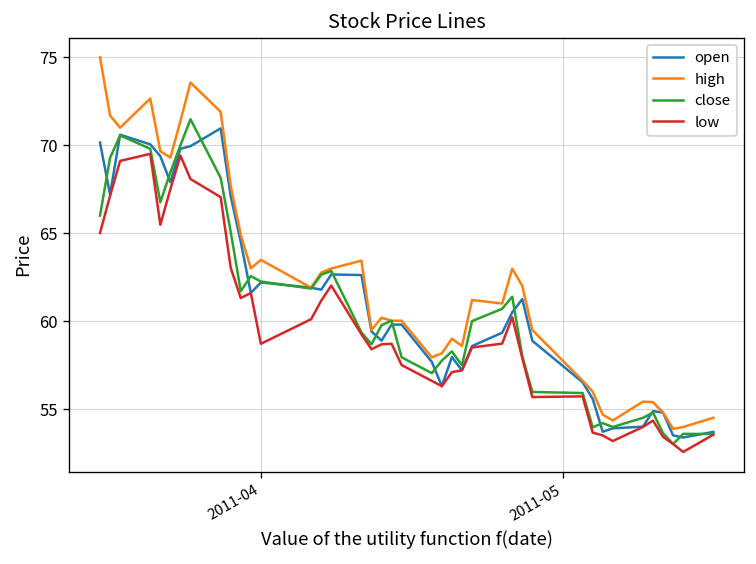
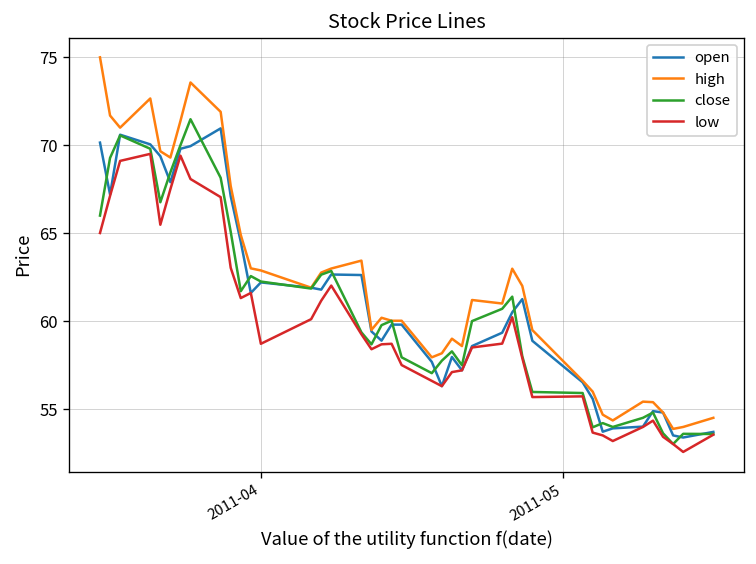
  {
    "high": {
-     "2011-04": 63.5
+     "2011-04": 62.9
    },
    "low": {
      "2011-04": 58.7
    }
  }
